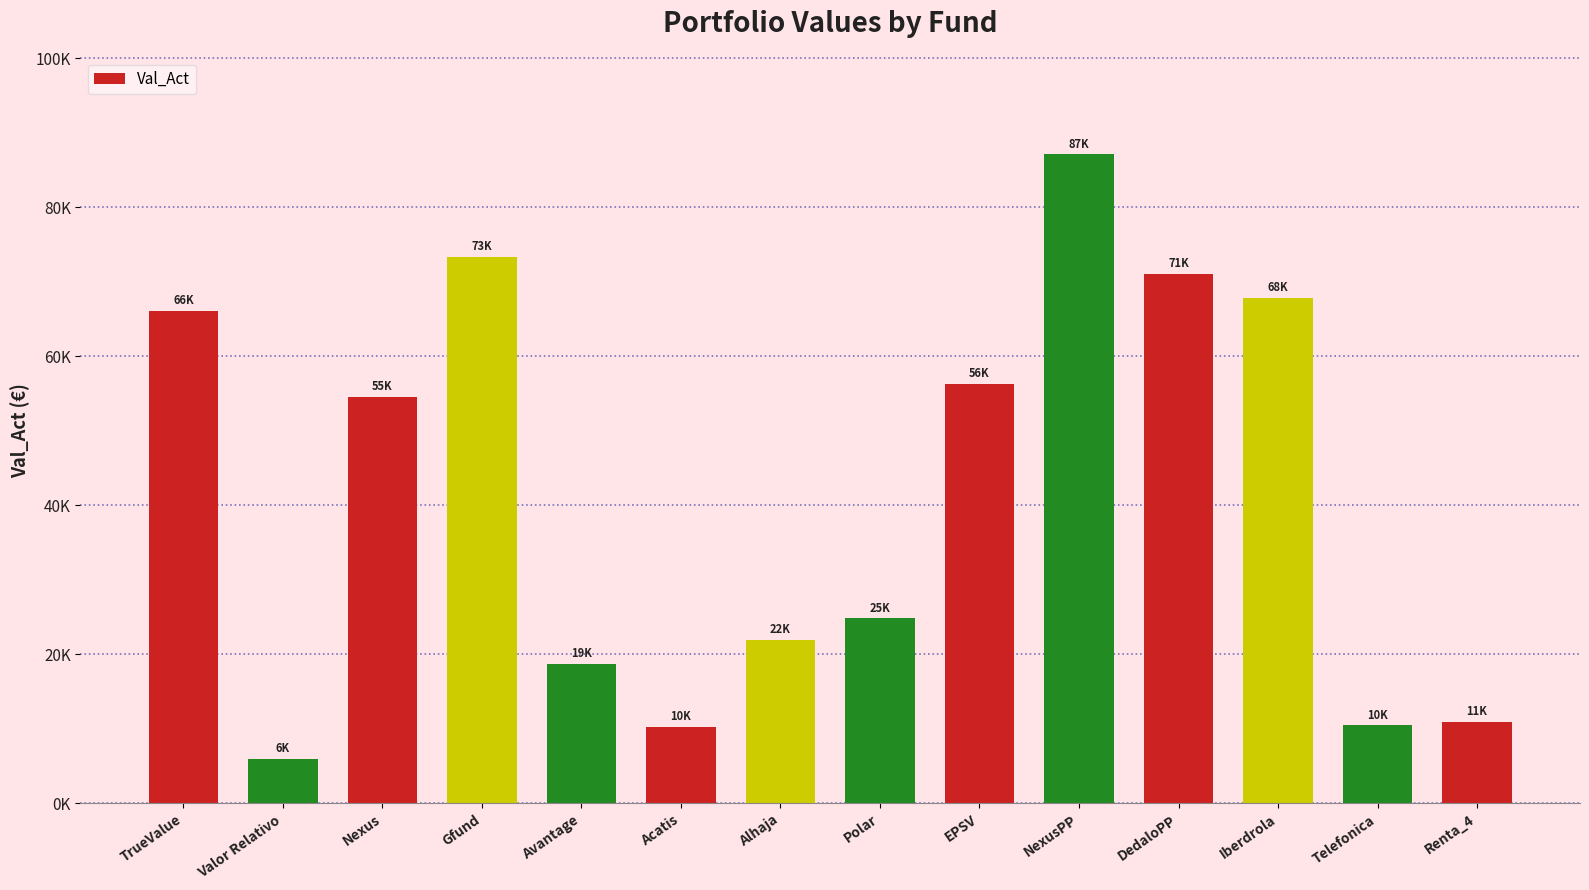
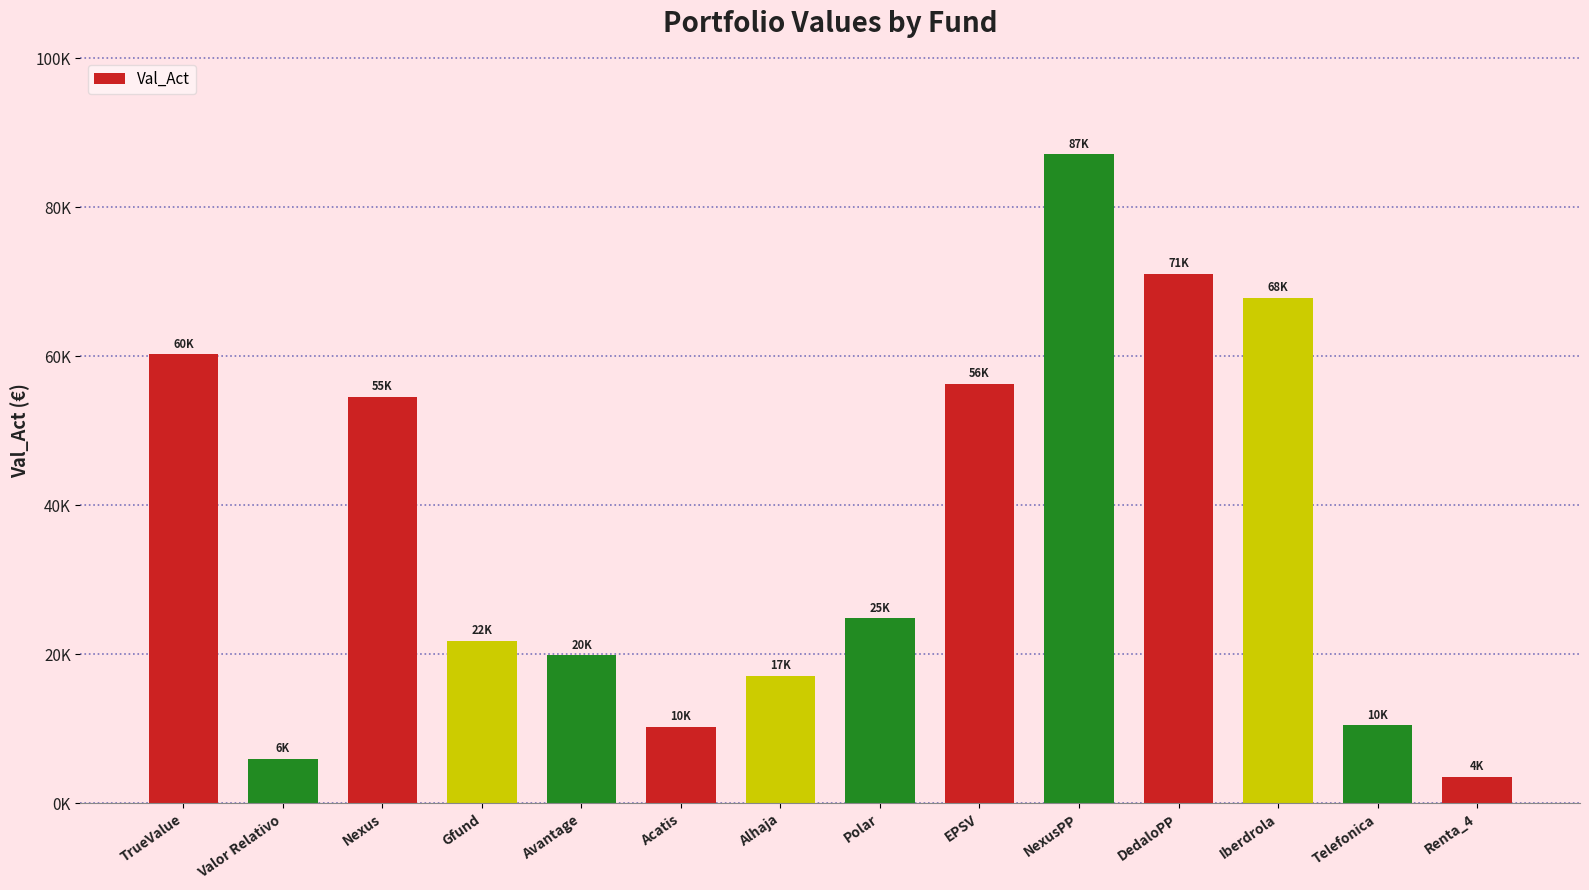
  {
-   "TrueValue": "66K",
+   "TrueValue": "60K",
    "Valor Relativo": "6K",
    "Nexus": "55K",
-   "Gfund": "73K",
-   "Avantage": "19K",
+   "Gfund": "22K",
+   "Avantage": "20K",
    "Acatis": "10K",
-   "Alhaja": "22K",
+   "Alhaja": "17K",
    "Polar": "25K",
    "EPSV": "56K",
    "NexusPP": "87K",
    "DedaloPP": "71K",
    "Iberdrola": "68K",
    "Telefonica": "10K",
-   "Renta_4": "11K"
+   "Renta_4": "4K"
  }
